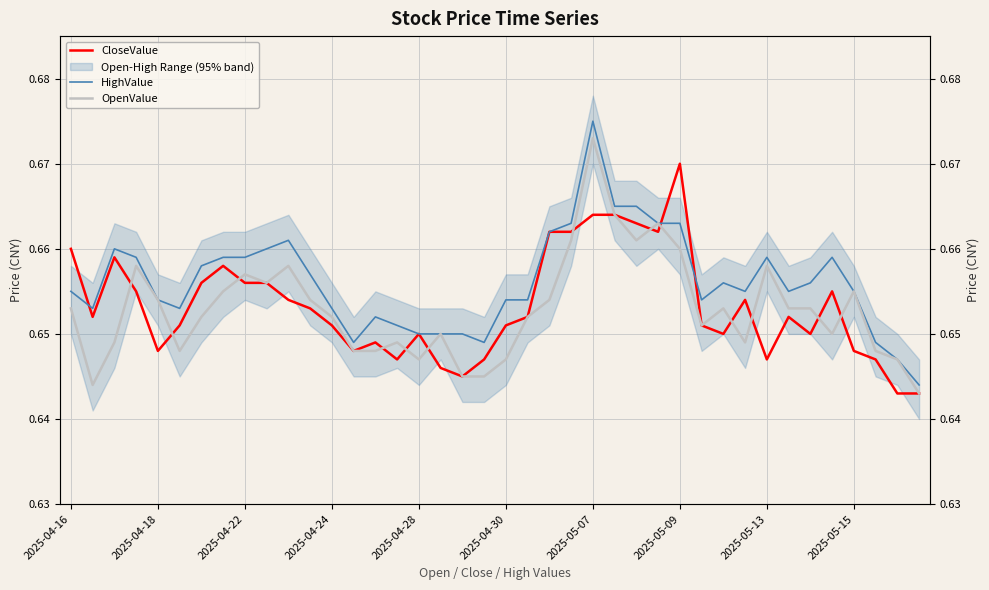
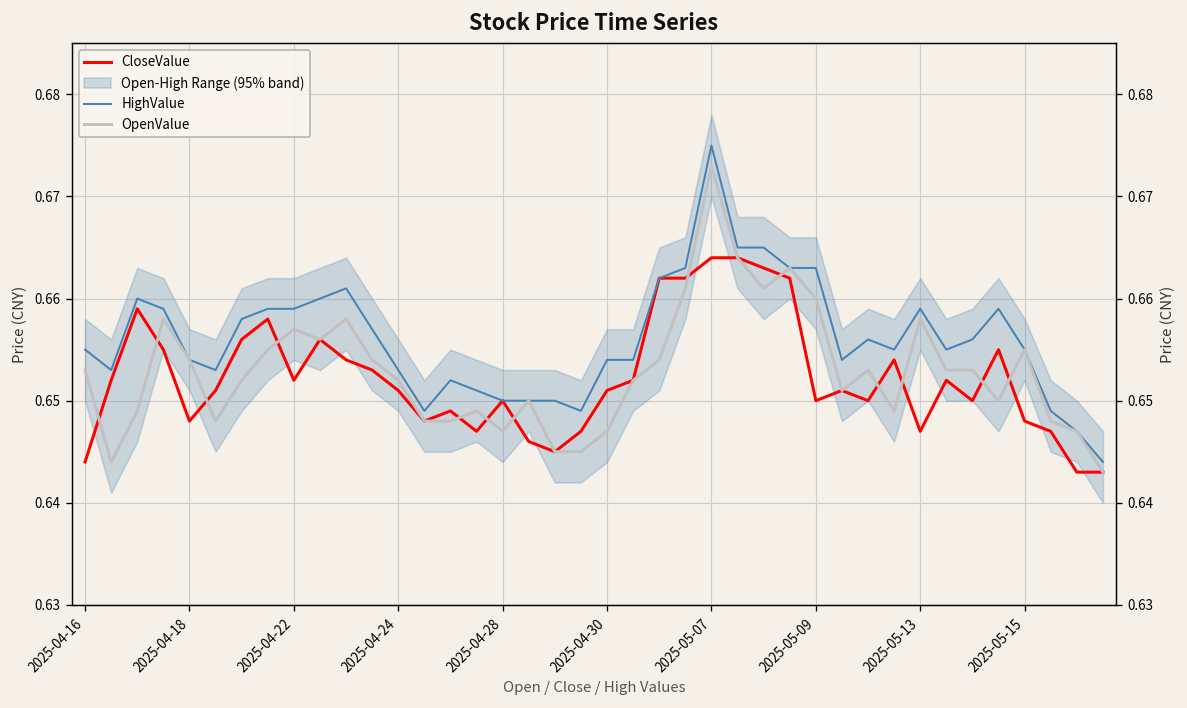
  {
    "CloseValue": {
-     "2025-04-16": 0.660,
+     "2025-04-16": 0.644,
      "2025-04-18": 0.648,
-     "2025-04-22": 0.656,
+     "2025-04-22": 0.652,
      "2025-04-24": 0.651,
      "2025-04-30": 0.651,
      "2025-05-07": 0.664,
-     "2025-05-09": 0.67,
+     "2025-05-09": 0.65,
      "2025-05-13": 0.647,
      "2025-05-15": 0.648
    }
  }
